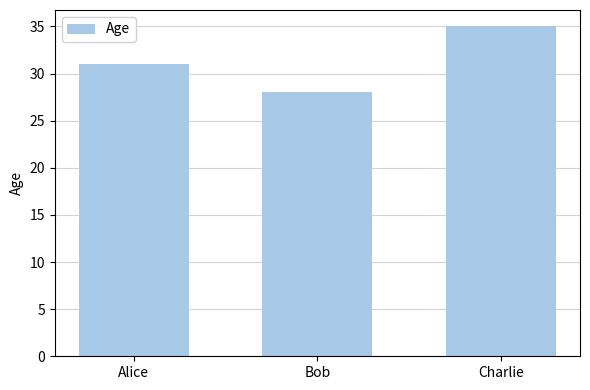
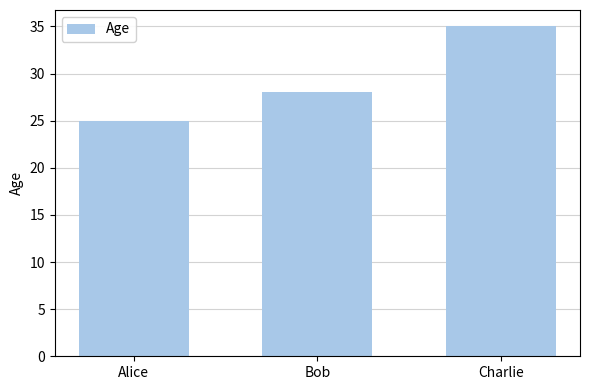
  {
-   "Alice": 31,
+   "Alice": 25,
    "Bob": 28,
    "Charlie": 35
  }
